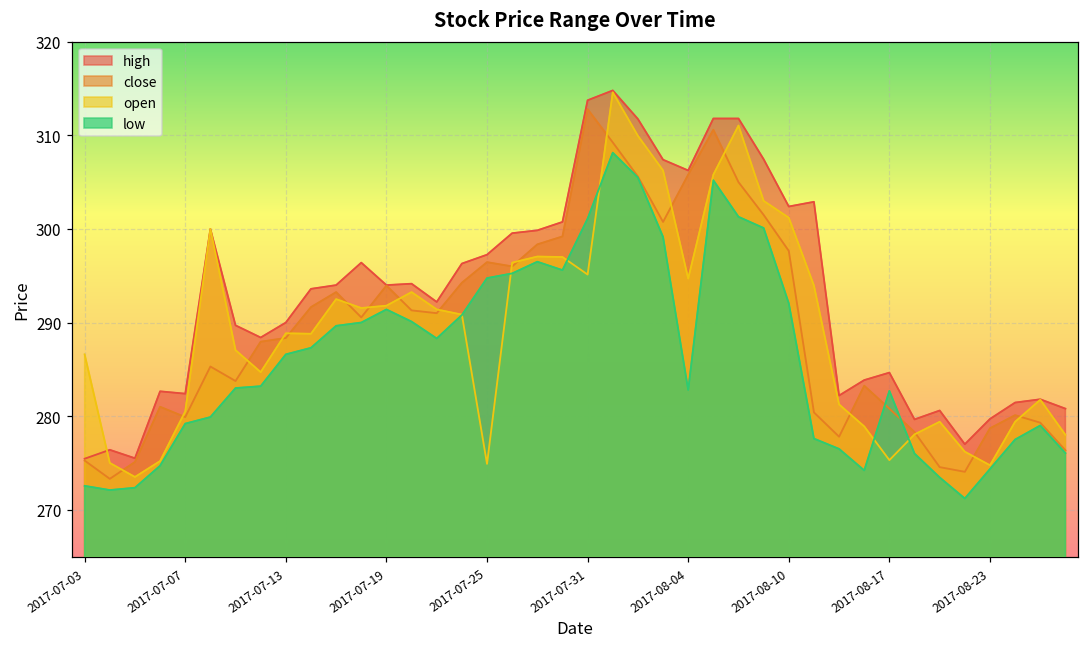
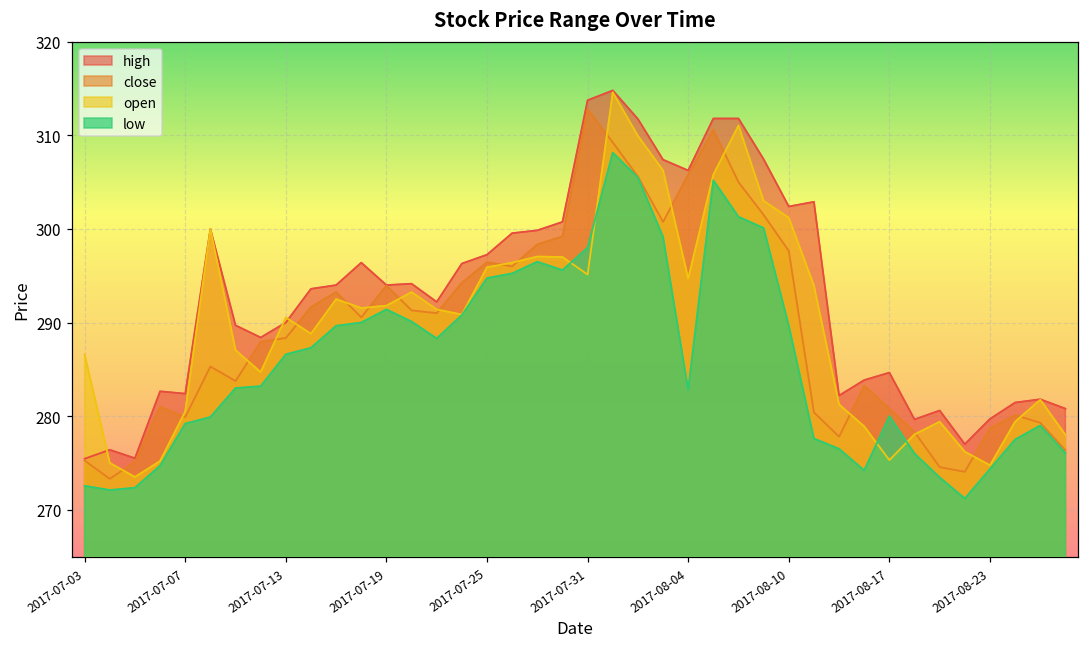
  {
    "open": {
      "2017-07-03": 287,
      "2017-07-07": 281,
-     "2017-07-13": 289,
+     "2017-07-13": 291,
      "2017-07-19": 292,
-     "2017-07-25": 275,
+     "2017-07-25": 296,
      "2017-07-31": 295,
      "2017-08-04": 295,
      "2017-08-10": 301,
      "2017-08-17": 275,
      "2017-08-23": 275
    },
    "low": {
      "2017-07-03": 273,
      "2017-07-07": 279,
      "2017-07-13": 287,
      "2017-07-19": 291,
      "2017-07-25": 295,
-     "2017-07-31": 301,
+     "2017-07-31": 298,
      "2017-08-04": 283,
-     "2017-08-10": 292,
-     "2017-08-17": 283,
+     "2017-08-10": 290,
+     "2017-08-17": 280,
      "2017-08-23": 274
    }
  }
